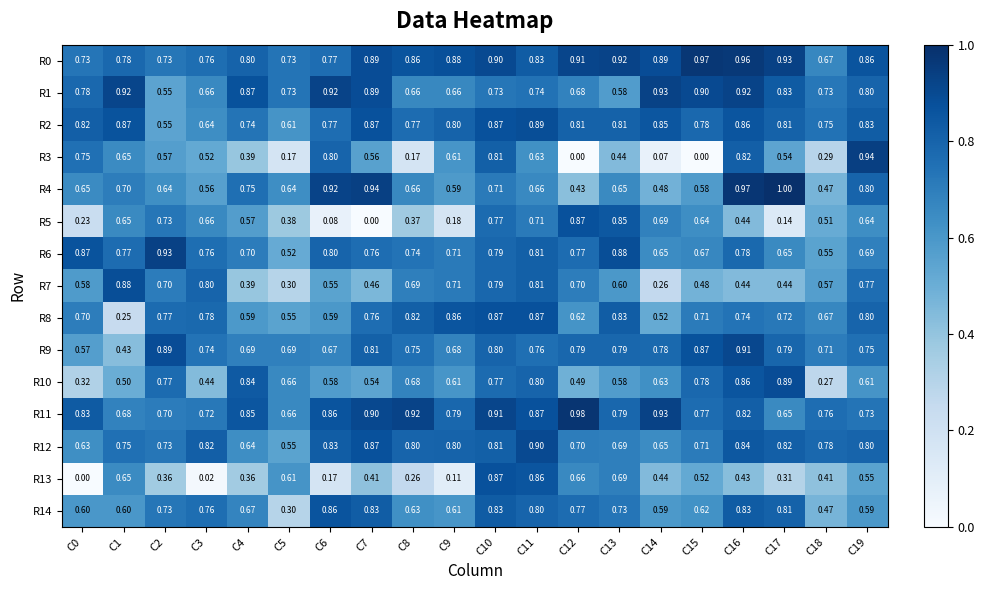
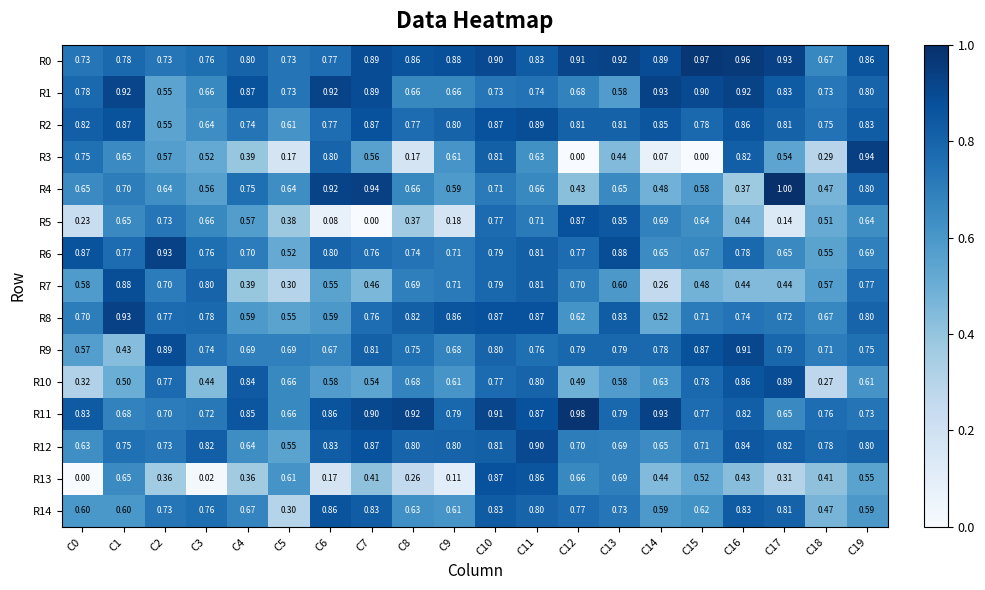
  {
    "R4": {
      "C0": 0.65,
      "C1": 0.70,
      "C2": 0.64,
      "C3": 0.56,
      "C4": 0.75,
      "C5": 0.64,
      "C6": 0.92,
      "C7": 0.94,
      "C8": 0.66,
      "C9": 0.59,
      "C10": 0.71,
      "C11": 0.66,
      "C12": 0.43,
      "C13": 0.65,
      "C14": 0.48,
      "C15": 0.58,
-     "C16": 0.97,
+     "C16": 0.37,
      "C17": 1.00,
      "C18": 0.47,
      "C19": 0.80
    },
    "R8": {
      "C0": 0.70,
-     "C1": 0.25,
+     "C1": 0.93,
      "C2": 0.77,
      "C3": 0.78,
      "C4": 0.59,
      "C5": 0.55,
      "C6": 0.59,
      "C7": 0.76,
      "C8": 0.82,
      "C9": 0.86,
      "C10": 0.87,
      "C11": 0.87,
      "C12": 0.62,
      "C13": 0.83,
      "C14": 0.52,
      "C15": 0.71,
      "C16": 0.74,
      "C17": 0.72,
      "C18": 0.67,
      "C19": 0.80
    }
  }
